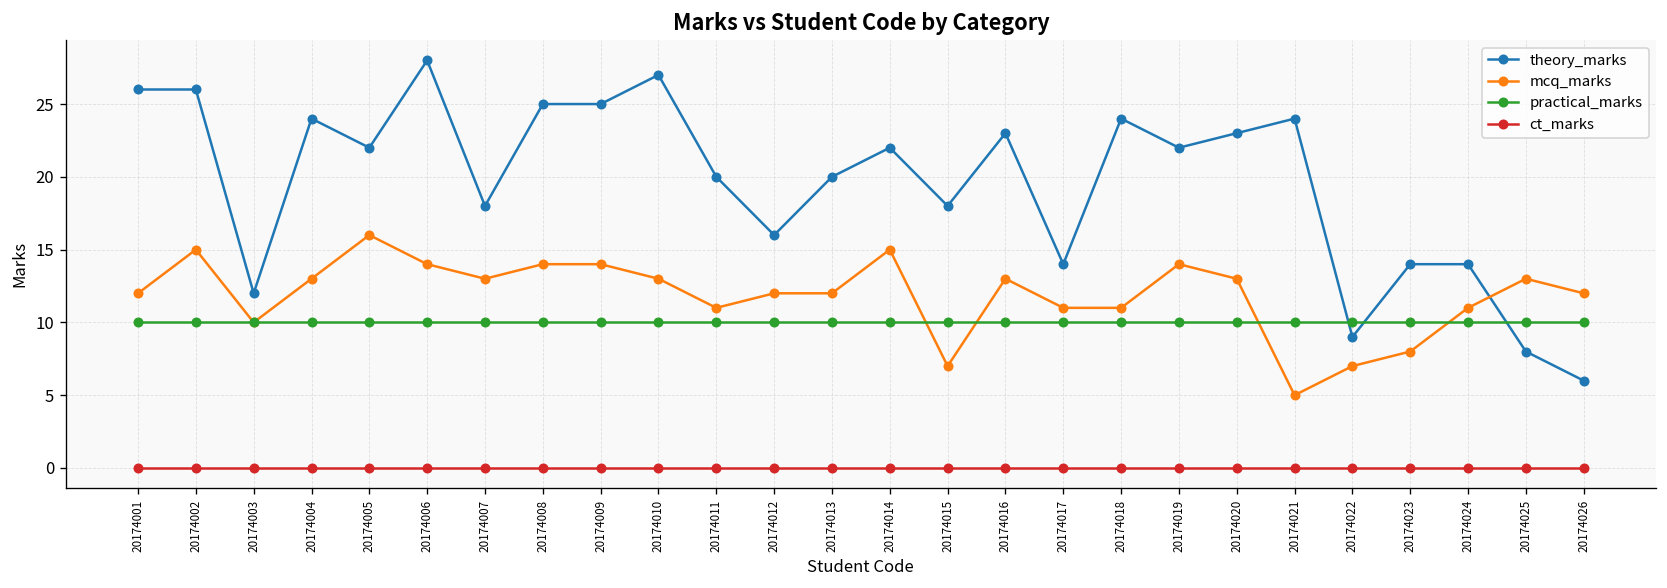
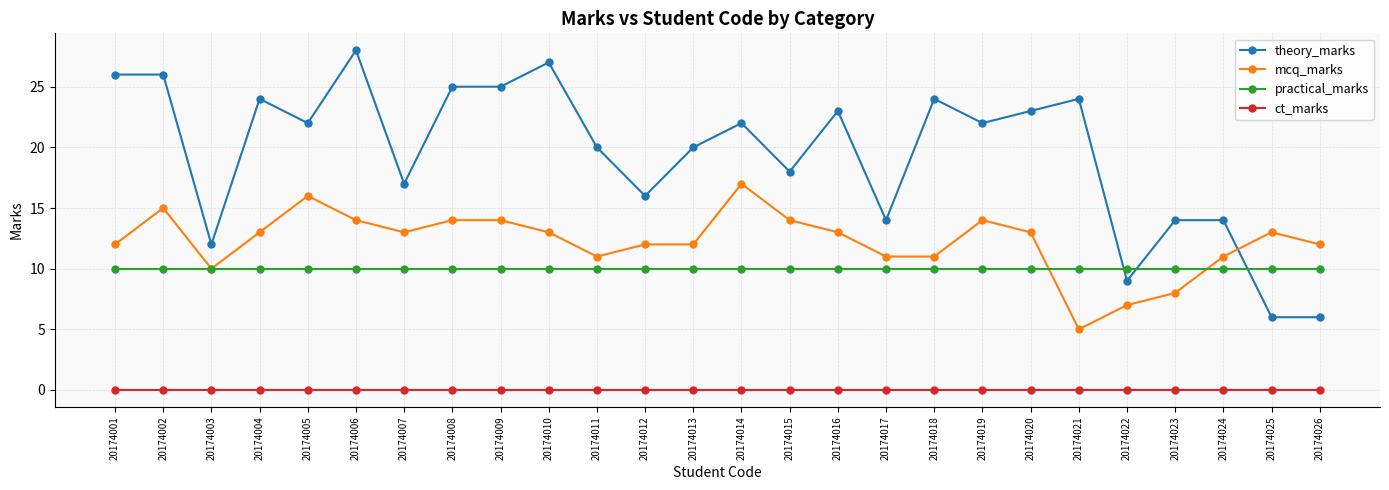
  {
    "theory_marks": {
      "20174001": 26,
      "20174002": 26,
      "20174003": 12,
      "20174004": 24,
      "20174005": 22,
      "20174006": 28,
-     "20174007": 18,
+     "20174007": 17,
      "20174008": 25,
      "20174009": 25,
      "20174010": 27,
      "20174011": 20,
      "20174012": 16,
      "20174013": 20,
      "20174014": 22,
      "20174015": 18,
      "20174016": 23,
      "20174017": 14,
      "20174018": 24,
      "20174019": 22,
      "20174020": 23,
      "20174021": 24,
      "20174022": 9,
      "20174023": 14,
      "20174024": 14,
-     "20174025": 8,
+     "20174025": 6,
      "20174026": 6
    },
    "mcq_marks": {
      "20174001": 12,
      "20174002": 15,
      "20174004": 13,
      "20174005": 16,
      "20174006": 14,
      "20174007": 13,
      "20174008": 14,
      "20174009": 14,
      "20174010": 13,
      "20174011": 11,
      "20174012": 12,
      "20174013": 12,
-     "20174014": 15,
-     "20174015": 7,
+     "20174014": 17,
+     "20174015": 14,
      "20174016": 13,
      "20174017": 11,
      "20174018": 11,
      "20174019": 14,
      "20174020": 13,
      "20174021": 5,
      "20174022": 7,
      "20174023": 8,
      "20174024": 11,
      "20174025": 13,
      "20174026": 12
    },
    "practical_marks": {
      "20174001": 10,
      "20174002": 10,
      "20174004": 10,
      "20174005": 10,
      "20174006": 10,
      "20174007": 10,
      "20174008": 10,
      "20174009": 10,
      "20174010": 10,
      "20174011": 10,
      "20174012": 10,
      "20174013": 10,
      "20174014": 10,
      "20174015": 10,
      "20174016": 10,
      "20174017": 10,
      "20174018": 10,
      "20174019": 10,
      "20174020": 10,
      "20174021": 10,
      "20174022": 10,
      "20174023": 10,
      "20174024": 10,
      "20174025": 10,
      "20174026": 10
    },
    "ct_marks": {
      "20174001": 0,
      "20174002": 0,
      "20174003": 0,
      "20174004": 0,
      "20174005": 0,
      "20174006": 0,
      "20174007": 0,
      "20174008": 0,
      "20174009": 0,
      "20174010": 0,
      "20174011": 0,
      "20174012": 0,
      "20174013": 0,
      "20174014": 0,
      "20174015": 0,
      "20174016": 0,
      "20174017": 0,
      "20174018": 0,
      "20174019": 0,
      "20174020": 0,
      "20174021": 0,
      "20174022": 0,
      "20174023": 0,
      "20174024": 0,
      "20174025": 0,
      "20174026": 0
    }
  }
